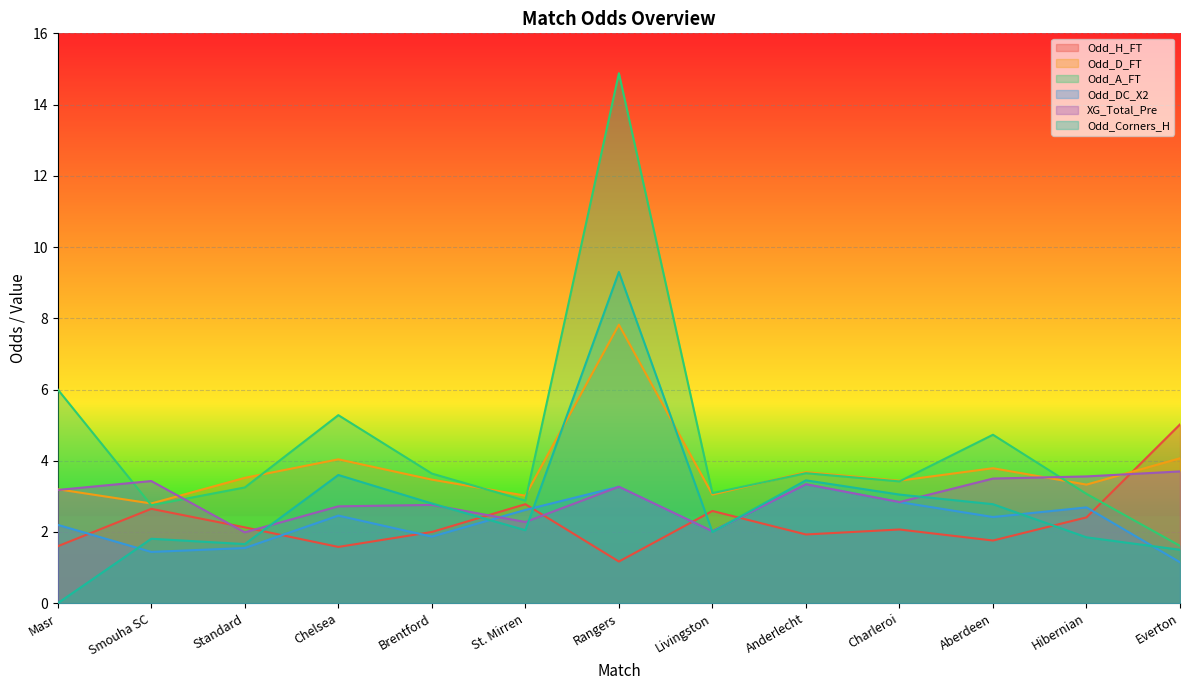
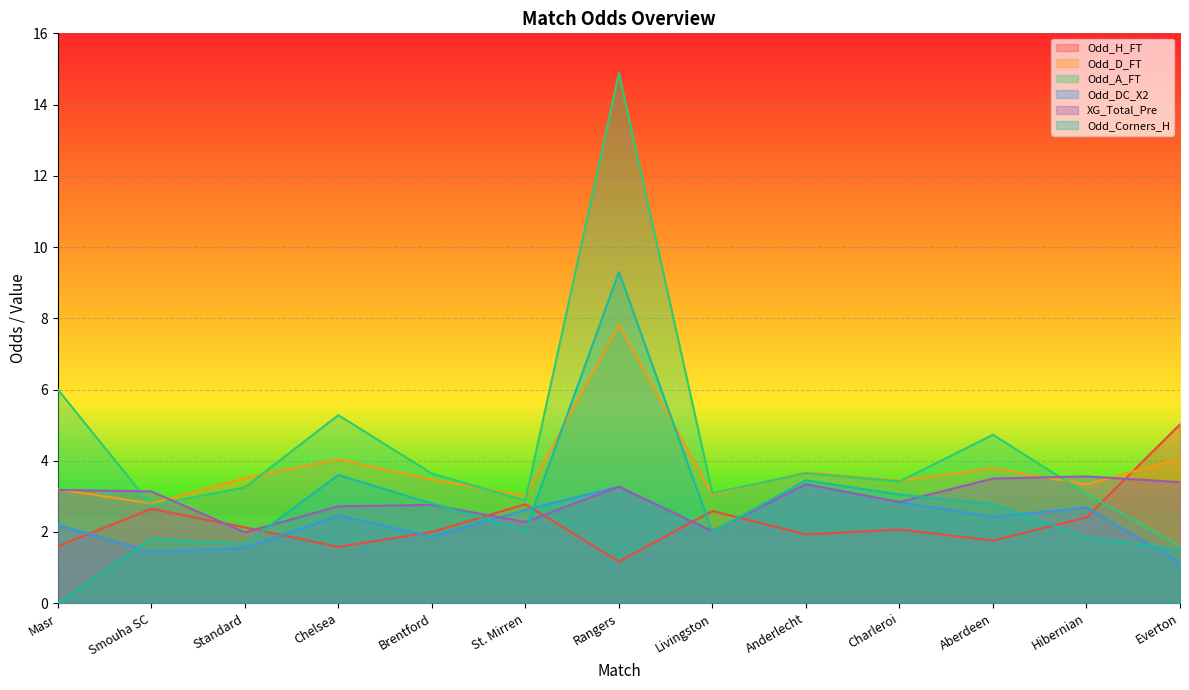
  {
    "XG_Total_Pre": {
-     "Smouha SC": 3.4,
+     "Smouha SC": 3.1,
      "Standard": 2.0,
      "Chelsea": 2.7,
      "St. Mirren": 2.3,
      "Aberdeen": 3.5,
      "Hibernian": 3.6,
-     "Everton": 3.7
+     "Everton": 3.4
    }
  }
